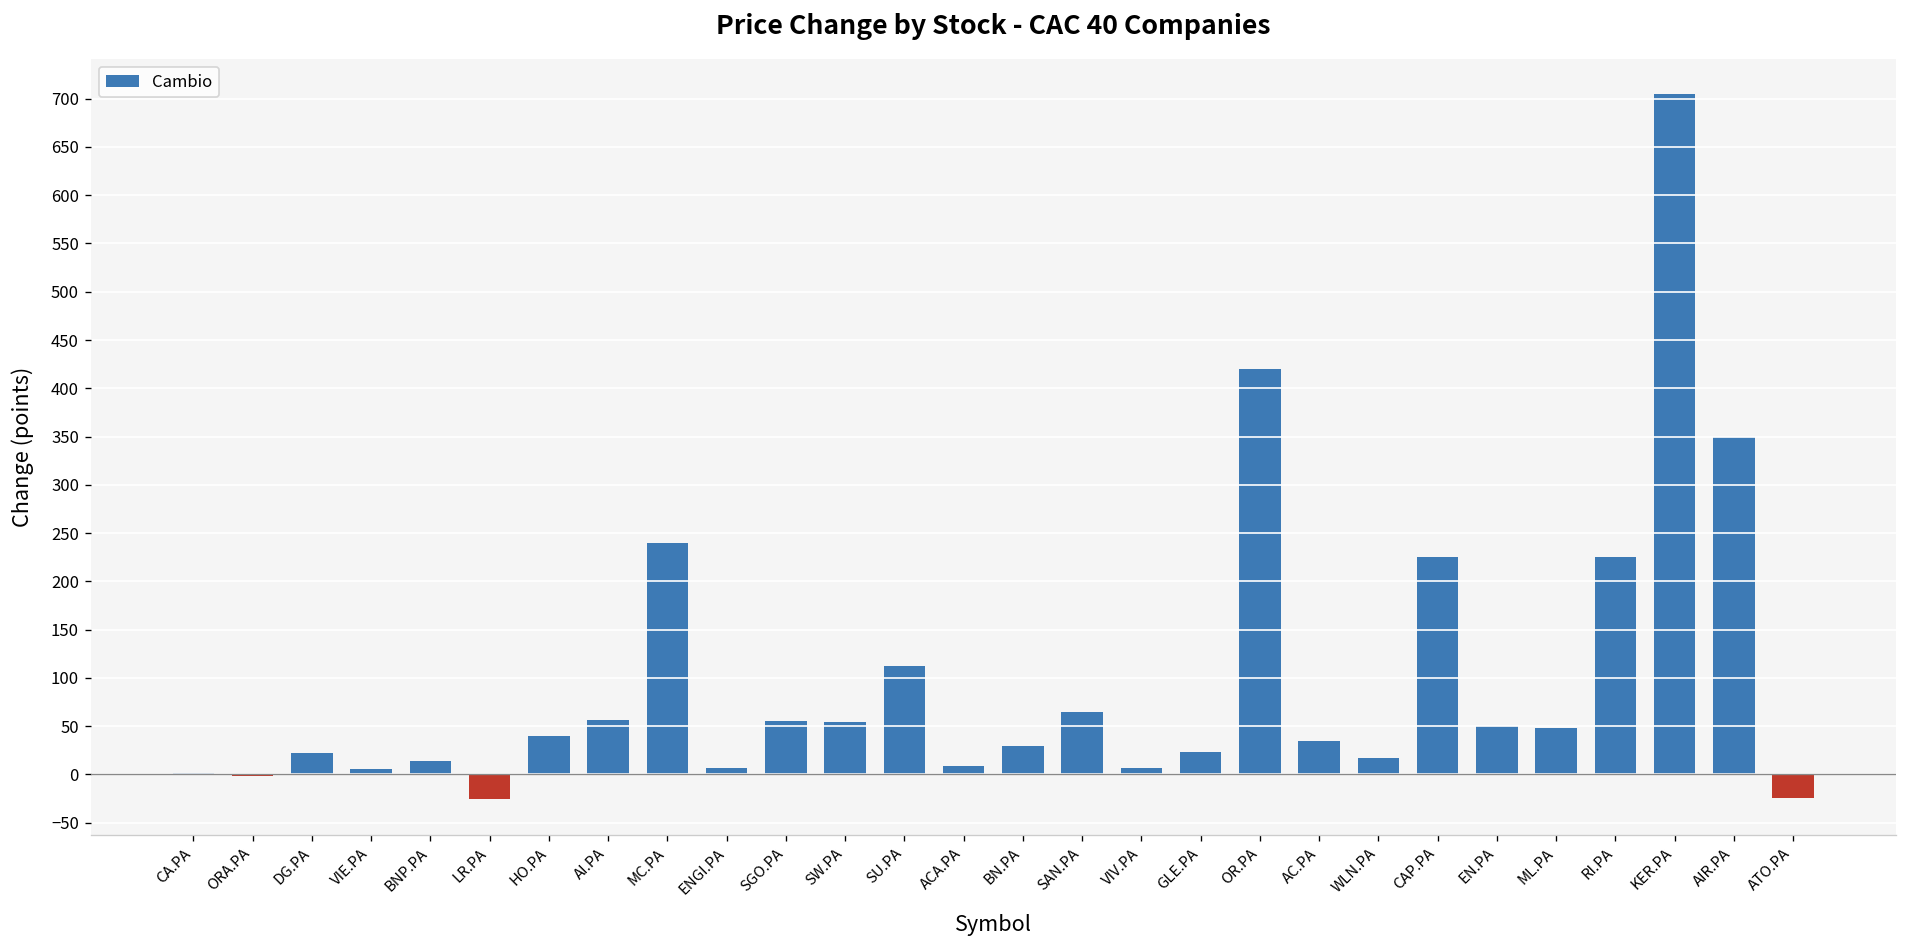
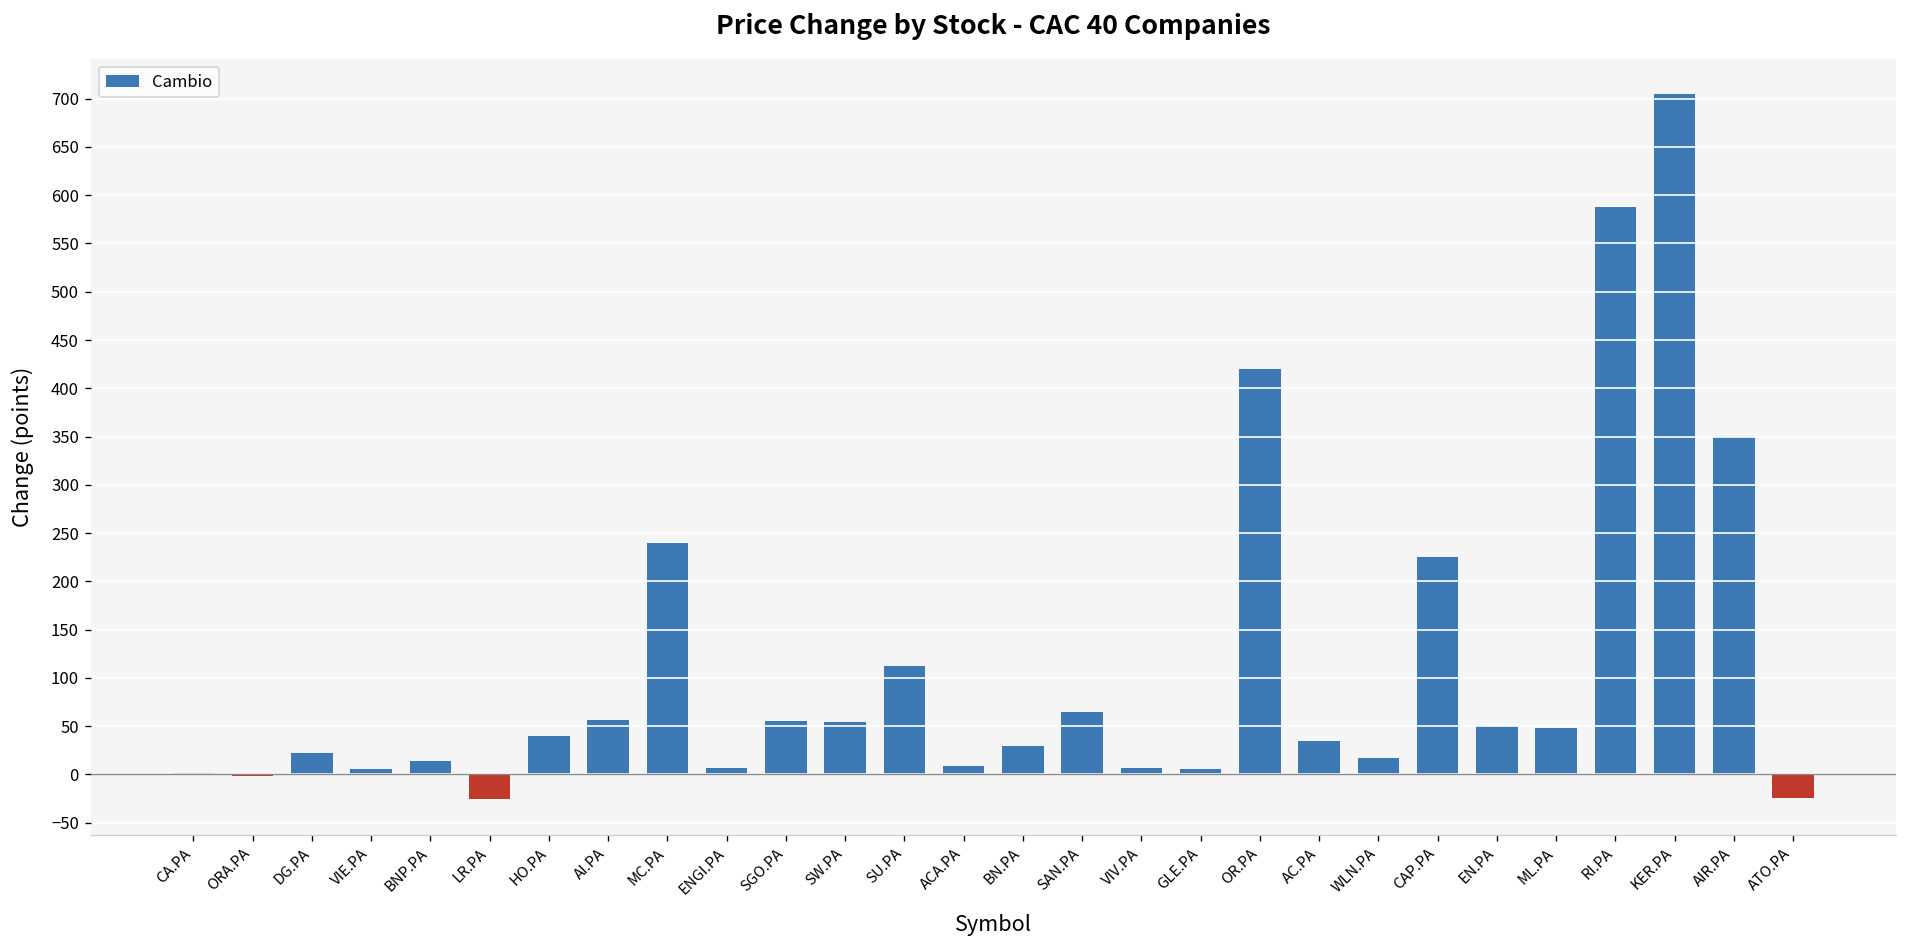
  {
    "DG.PA": 20,
    "VIE.PA": 10,
    "BNP.PA": 10,
    "LR.PA": -30,
    "HO.PA": 40,
    "AI.PA": 60,
    "MC.PA": 240,
    "ENGI.PA": 10,
    "SGO.PA": 60,
    "SW.PA": 50,
    "SU.PA": 110,
    "ACA.PA": 10,
    "BN.PA": 30,
    "SAN.PA": 70,
    "VIV.PA": 10,
-   "GLE.PA": 20,
+   "GLE.PA": 10,
    "OR.PA": 420,
    "AC.PA": 40,
    "WLN.PA": 20,
    "CAP.PA": 230,
    "EN.PA": 50,
    "ML.PA": 50,
-   "RI.PA": 230,
+   "RI.PA": 590,
    "KER.PA": 710,
    "AIR.PA": 350,
    "ATO.PA": -30
  }
